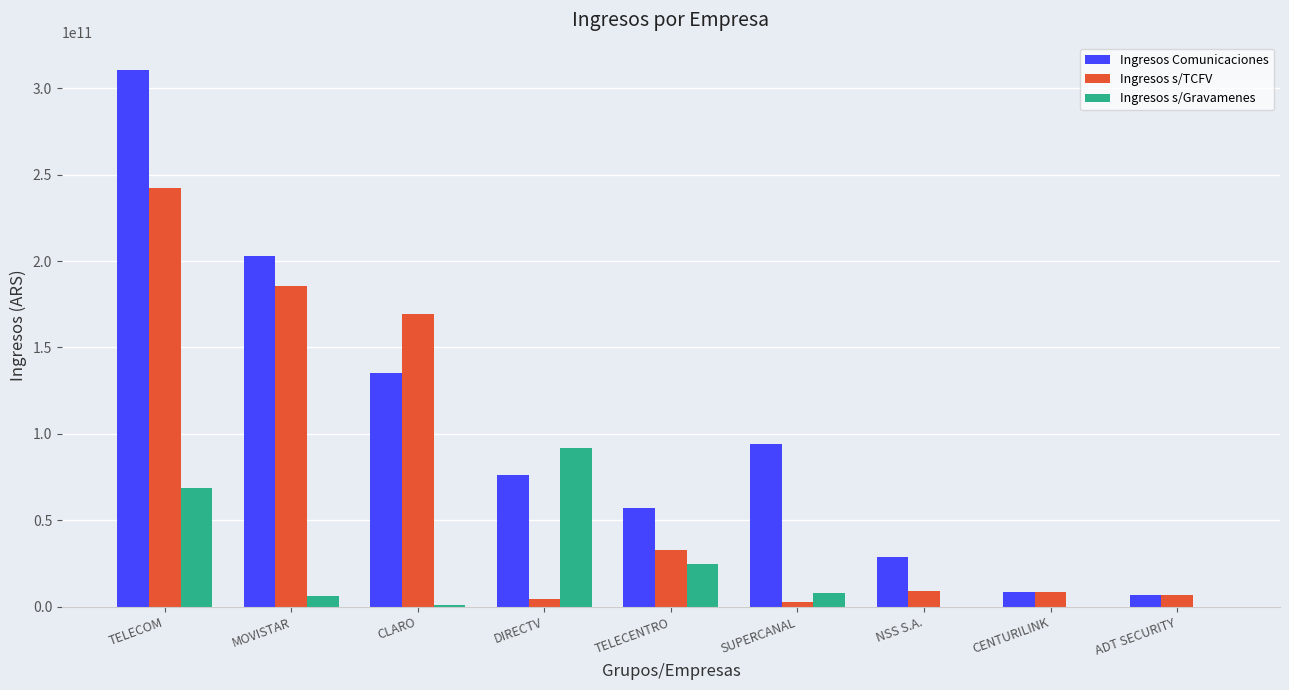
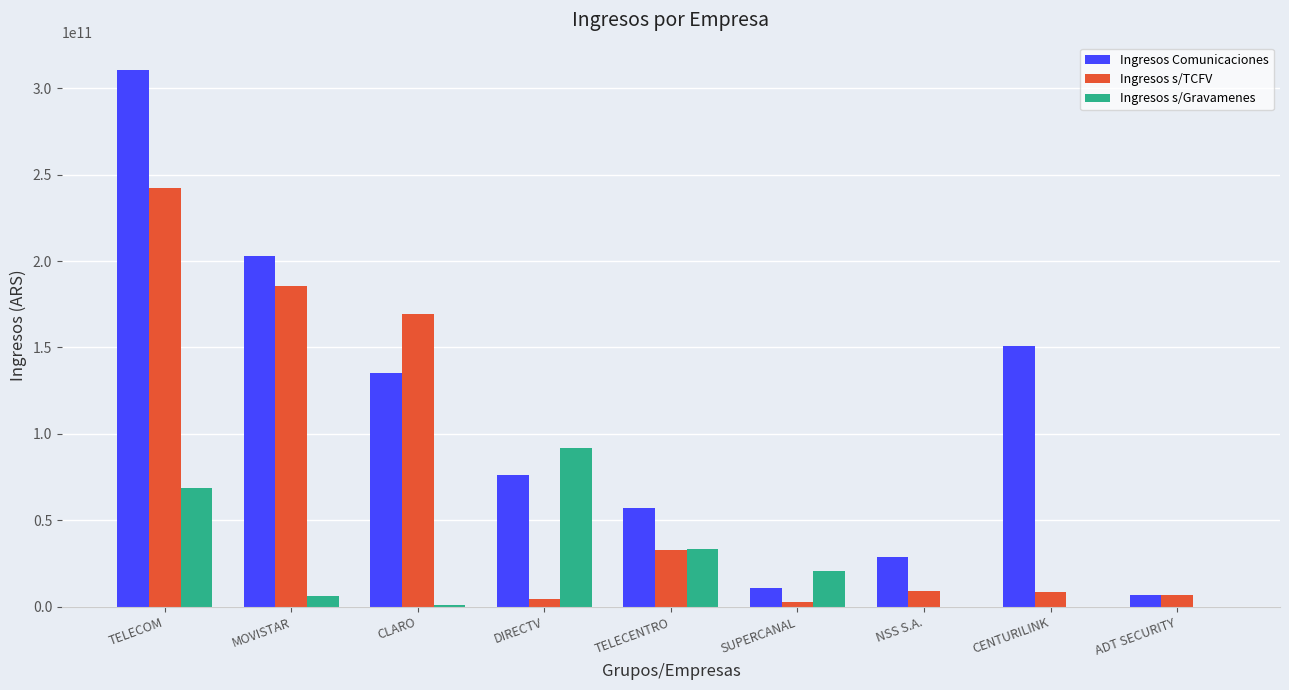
  {
    "Ingresos Comunicaciones": {
      "TELECOM": 311000000000,
      "MOVISTAR": 203000000000,
      "CLARO": 135000000000,
      "DIRECTV": 76000000000,
      "TELECENTRO": 57000000000,
-     "SUPERCANAL": 94000000000,
+     "SUPERCANAL": 11000000000,
      "NSS S.A.": 29000000000,
-     "CENTURILINK": 9000000000,
+     "CENTURILINK": 151000000000,
      "ADT SECURITY": 7000000000
    },
    "Ingresos s/TCFV": {
      "TELECOM": 242000000000,
      "MOVISTAR": 185000000000,
      "CLARO": 170000000000,
      "DIRECTV": 4000000000,
      "TELECENTRO": 33000000000,
      "SUPERCANAL": 3000000000,
      "NSS S.A.": 9000000000,
      "CENTURILINK": 9000000000,
      "ADT SECURITY": 7000000000
    },
    "Ingresos s/Gravamenes": {
      "TELECOM": 69000000000,
      "MOVISTAR": 6000000000,
      "DIRECTV": 92000000000,
-     "TELECENTRO": 24000000000,
-     "SUPERCANAL": 8000000000,
+     "TELECENTRO": 33000000000,
+     "SUPERCANAL": 21000000000,
      "NSS S.A.": 0,
      "CENTURILINK": 0,
      "ADT SECURITY": 0
    }
  }
